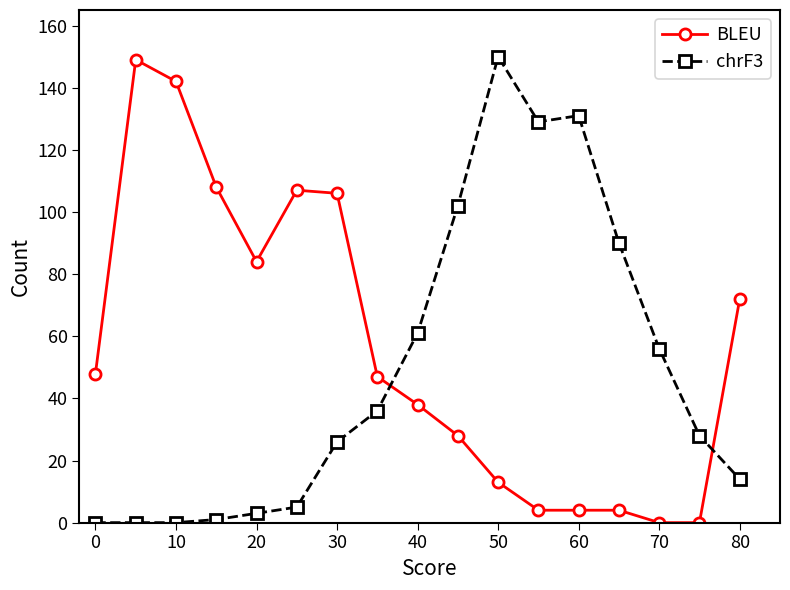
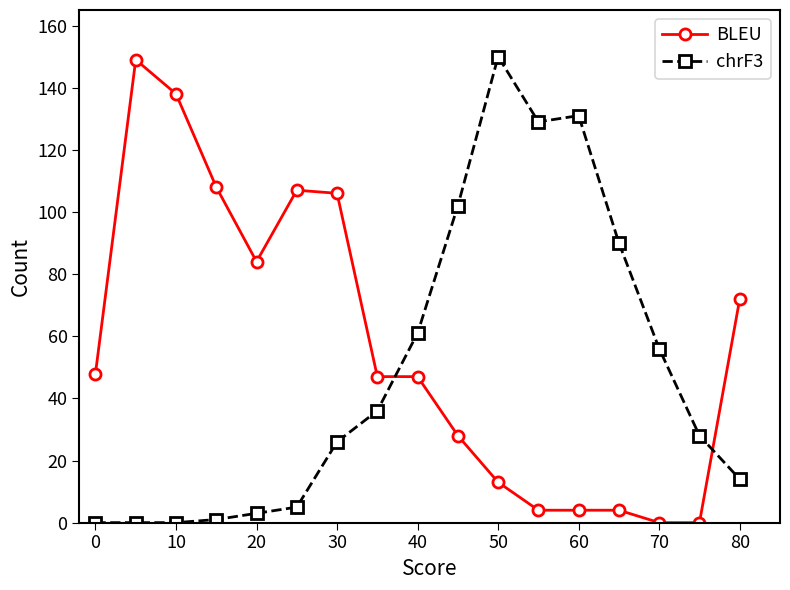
  {
    "BLEU": {
      "0": 48,
-     "10": 142,
+     "10": 138,
      "20": 84,
      "30": 106,
-     "40": 38,
+     "40": 47,
      "50": 13,
      "60": 4,
      "70": 0,
      "80": 72
    },
    "chrF3": {
      "0": 0,
      "10": 0,
      "20": 3,
      "30": 26,
      "40": 61,
      "50": 150,
      "60": 131,
      "70": 56,
      "80": 14
    }
  }
